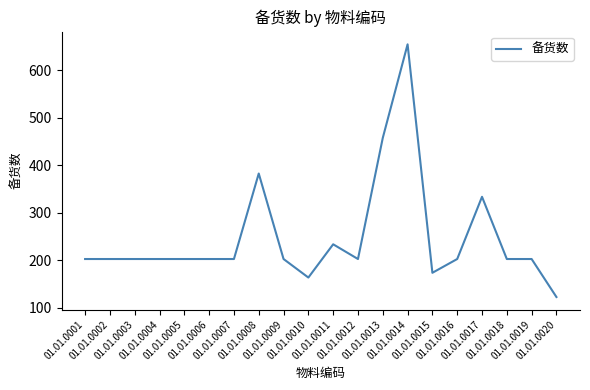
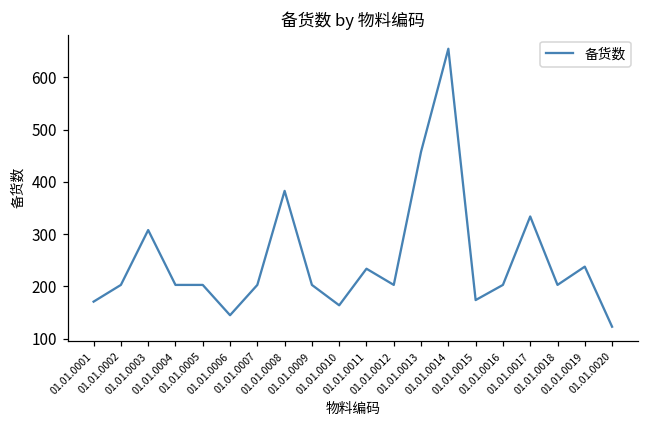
  {
-   "01.01.0001": 200,
+   "01.01.0001": 170,
    "01.01.0002": 200,
-   "01.01.0003": 200,
+   "01.01.0003": 310,
    "01.01.0004": 200,
    "01.01.0005": 200,
-   "01.01.0006": 200,
+   "01.01.0006": 150,
    "01.01.0007": 200,
    "01.01.0008": 380,
    "01.01.0009": 200,
    "01.01.0010": 160,
    "01.01.0011": 230,
    "01.01.0012": 200,
    "01.01.0013": 460,
    "01.01.0014": 660,
    "01.01.0015": 170,
    "01.01.0016": 200,
    "01.01.0017": 330,
    "01.01.0018": 200,
-   "01.01.0019": 200,
+   "01.01.0019": 240,
    "01.01.0020": 120
  }
